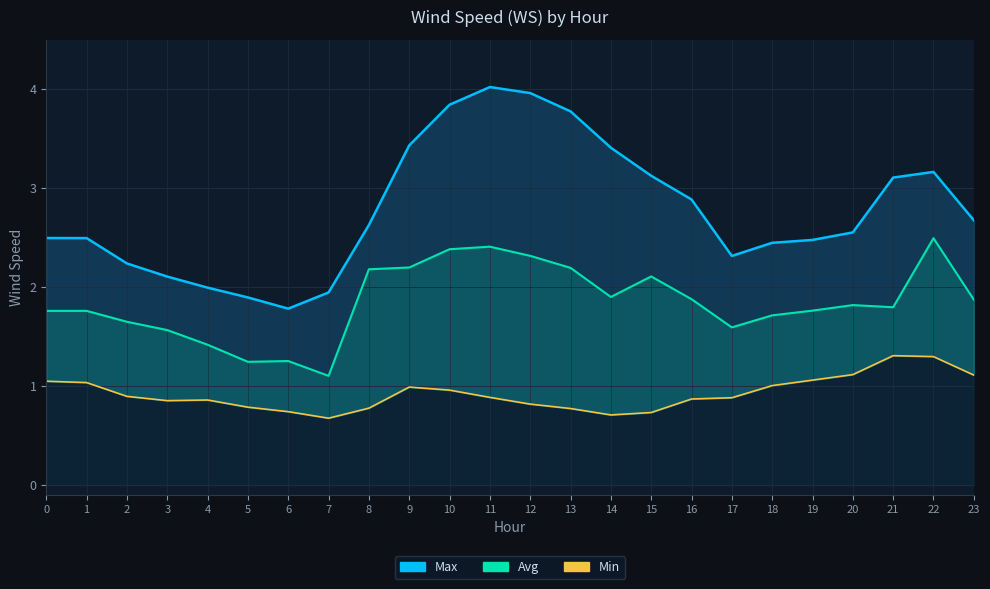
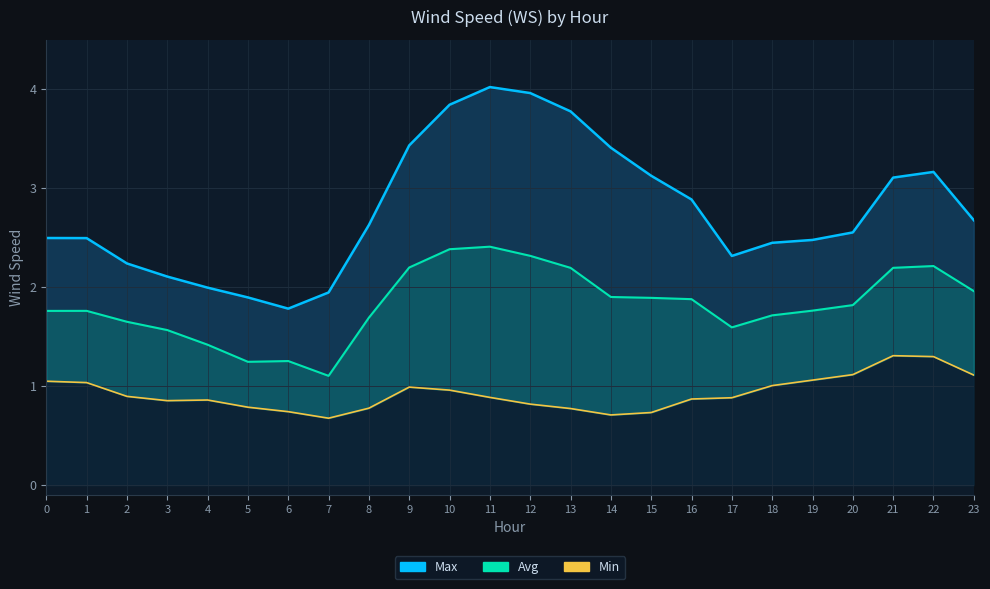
  {
    "Avg": {
      "0": 1.8,
      "1": 1.8,
      "2": 1.7,
      "3": 1.6,
      "4": 1.4,
      "5": 1.2,
      "6": 1.3,
      "7": 1.1,
-     "8": 2.2,
+     "8": 1.7,
      "9": 2.2,
      "10": 2.4,
      "11": 2.4,
      "12": 2.3,
      "13": 2.2,
      "14": 1.9,
-     "15": 2.1,
+     "15": 1.9,
      "16": 1.9,
      "17": 1.6,
      "18": 1.7,
      "19": 1.8,
      "20": 1.8,
-     "21": 1.8,
-     "22": 2.5,
-     "23": 1.9
+     "21": 2.2,
+     "22": 2.2,
+     "23": 2.0
    }
  }
